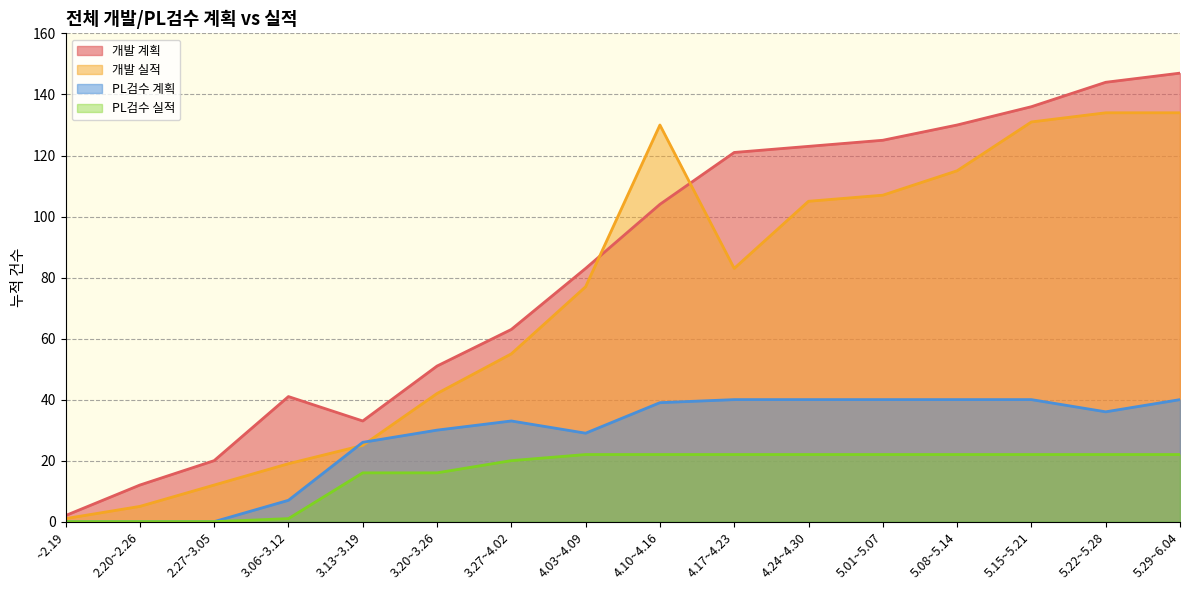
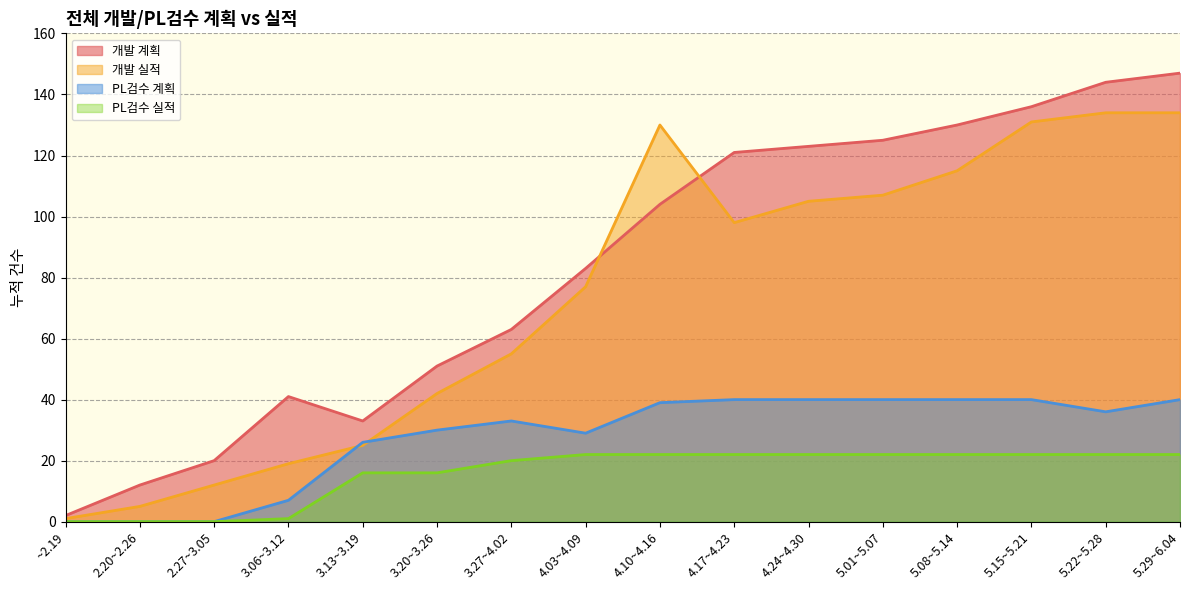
  {
    "개발 계획": {
      "~2.19": 2,
      "2.20~2.26": 12,
      "2.27~3.05": 20,
      "3.06~3.12": 41,
      "3.13~3.19": 33,
      "3.20~3.26": 51,
      "3.27~4.02": 63,
      "4.03~4.09": 83,
      "4.10~4.16": 104,
      "4.17~4.23": 121,
      "4.24~4.30": 123,
      "5.01~5.07": 125,
      "5.08~5.14": 130,
      "5.15~5.21": 136,
      "5.22~5.28": 144,
      "5.29~6.04": 147
    },
    "개발 실적": {
      "~2.19": 1,
      "2.20~2.26": 5,
      "2.27~3.05": 12,
      "3.06~3.12": 19,
      "3.13~3.19": 25,
      "3.20~3.26": 42,
      "3.27~4.02": 55,
      "4.03~4.09": 77,
      "4.10~4.16": 130,
-     "4.17~4.23": 83,
+     "4.17~4.23": 98,
      "4.24~4.30": 105,
      "5.01~5.07": 107,
      "5.08~5.14": 115,
      "5.15~5.21": 131,
      "5.22~5.28": 134,
      "5.29~6.04": 134
    },
    "PL검수 계획": {
      "3.06~3.12": 7,
      "3.13~3.19": 26,
      "3.20~3.26": 30,
      "3.27~4.02": 33,
      "4.03~4.09": 29,
      "4.10~4.16": 39,
      "4.17~4.23": 40,
      "4.24~4.30": 40,
      "5.01~5.07": 40,
      "5.08~5.14": 40,
      "5.15~5.21": 40,
      "5.22~5.28": 36,
      "5.29~6.04": 40
    },
    "PL검수 실적": {
      "3.06~3.12": 1,
      "3.13~3.19": 16,
      "3.20~3.26": 16,
      "3.27~4.02": 20,
      "4.03~4.09": 22,
      "4.10~4.16": 22,
      "4.17~4.23": 22,
      "4.24~4.30": 22,
      "5.01~5.07": 22,
      "5.08~5.14": 22,
      "5.15~5.21": 22,
      "5.22~5.28": 22,
      "5.29~6.04": 22
    }
  }
